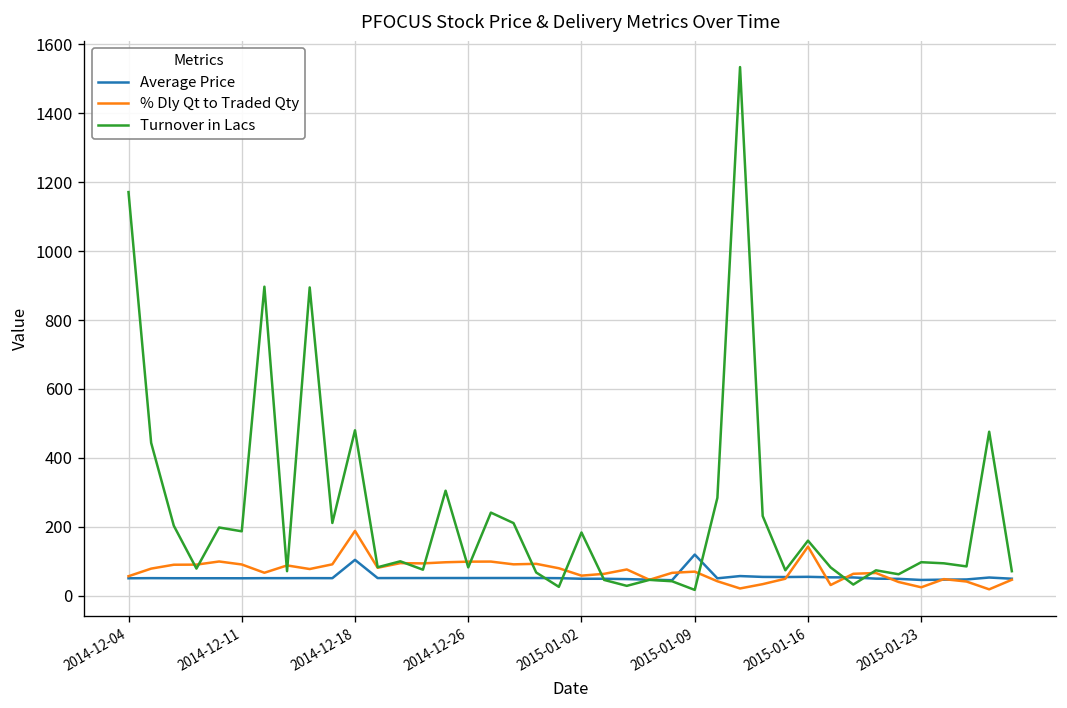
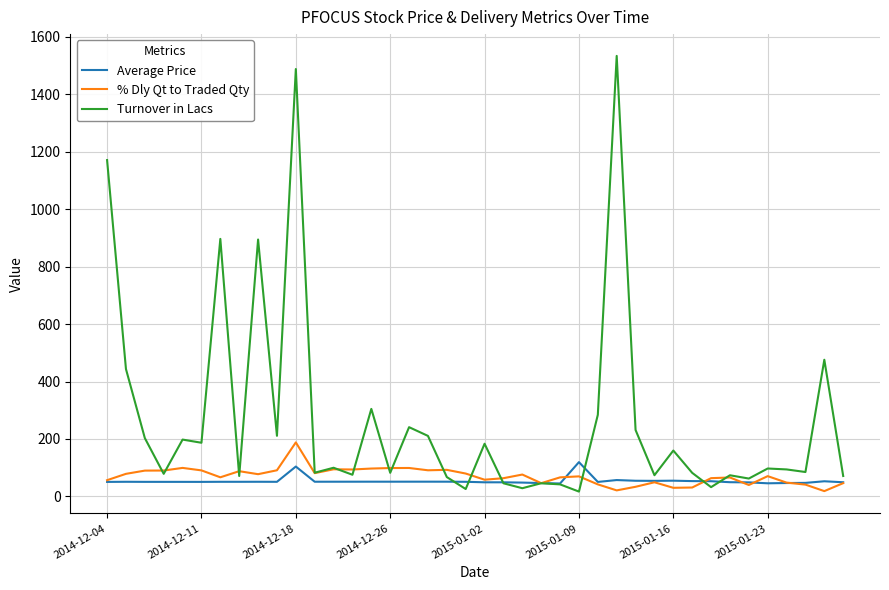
  {
    "Average Price": {
      "2014-12-11": 50,
      "2014-12-18": 100,
      "2014-12-26": 50,
      "2015-01-02": 50,
      "2015-01-09": 120,
      "2015-01-16": 50,
      "2015-01-23": 50
    },
    "% Dly Qt to Traded Qty": {
      "2014-12-11": 90,
      "2014-12-18": 190,
      "2014-12-26": 100,
      "2015-01-02": 60,
      "2015-01-09": 70,
-     "2015-01-16": 140,
-     "2015-01-23": 20
+     "2015-01-16": 30,
+     "2015-01-23": 70
    },
    "Turnover in Lacs": {
      "2014-12-04": 1170,
      "2014-12-11": 190,
-     "2014-12-18": 480,
+     "2014-12-18": 1490,
      "2014-12-26": 80,
      "2015-01-02": 180,
      "2015-01-09": 20,
      "2015-01-16": 160,
      "2015-01-23": 100
    }
  }
